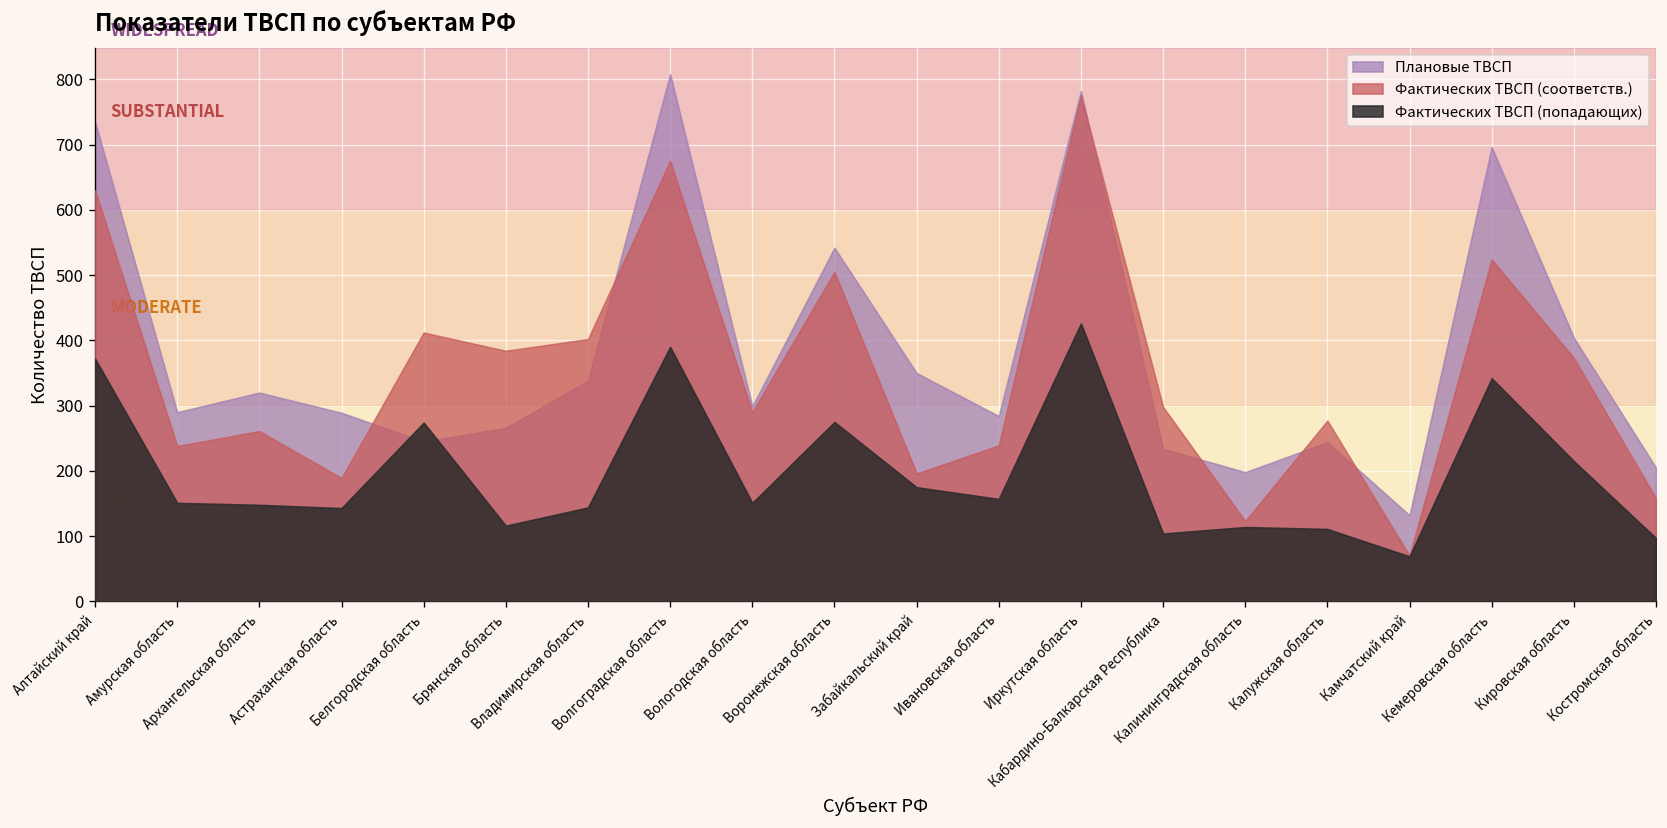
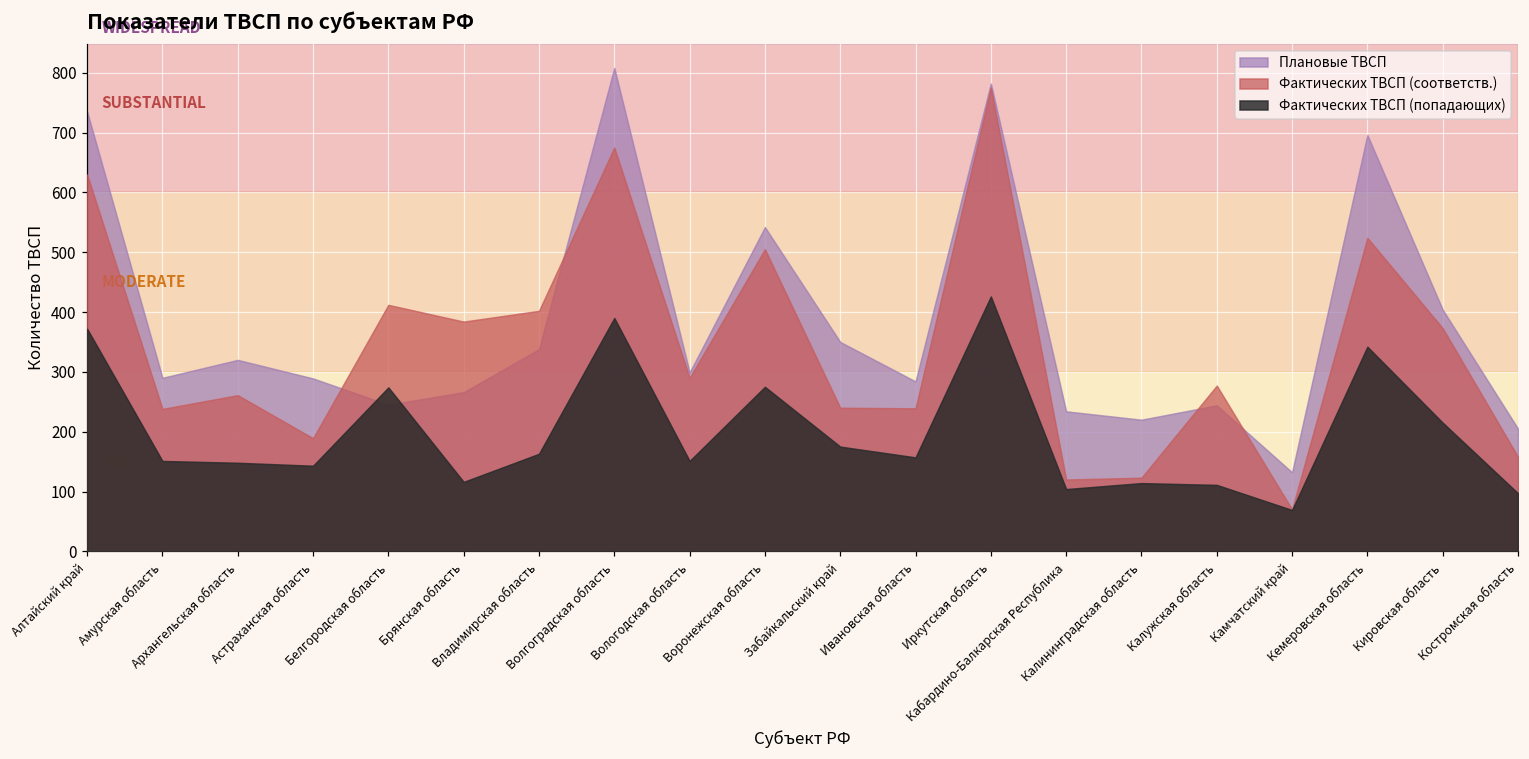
  {
    "Плановые ТВСП": {
      "Алтайский край": 740,
      "Амурская область": 290,
      "Архангельская область": 320,
      "Астраханская область": 290,
      "Белгородская область": 250,
      "Брянская область": 270,
      "Владимирская область": 340,
      "Волгоградская область": 810,
      "Вологодская область": 300,
      "Воронежская область": 540,
      "Забайкальский край": 350,
      "Ивановская область": 280,
      "Иркутская область": 780,
      "Кабардино-Балкарская Республика": 230,
-     "Калининградская область": 200,
+     "Калининградская область": 220,
      "Калужская область": 240,
      "Камчатский край": 130,
      "Кемеровская область": 700,
      "Кировская область": 400,
      "Костромская область": 210
    },
    "Фактических ТВСП (соответств.)": {
      "Алтайский край": 630,
      "Амурская область": 240,
      "Архангельская область": 260,
      "Астраханская область": 190,
      "Белгородская область": 410,
      "Брянская область": 380,
      "Владимирская область": 400,
      "Волгоградская область": 680,
      "Вологодская область": 290,
      "Воронежская область": 510,
-     "Забайкальский край": 200,
+     "Забайкальский край": 240,
      "Ивановская область": 240,
      "Иркутская область": 780,
-     "Кабардино-Балкарская Республика": 300,
+     "Кабардино-Балкарская Республика": 120,
      "Калининградская область": 120,
      "Калужская область": 280,
      "Кемеровская область": 520,
      "Кировская область": 370,
      "Костромская область": 160
    },
    "Фактических ТВСП (попадающих)": {
      "Алтайский край": 370,
      "Амурская область": 150,
      "Архангельская область": 150,
      "Астраханская область": 140,
      "Белгородская область": 270,
      "Брянская область": 120,
-     "Владимирская область": 140,
+     "Владимирская область": 160,
      "Волгоградская область": 390,
      "Вологодская область": 150,
      "Воронежская область": 280,
      "Забайкальский край": 180,
      "Ивановская область": 160,
      "Иркутская область": 430,
      "Кабардино-Балкарская Республика": 100,
      "Калининградская область": 110,
      "Калужская область": 110,
      "Кемеровская область": 340,
      "Кировская область": 220,
      "Костромская область": 100
    }
  }
